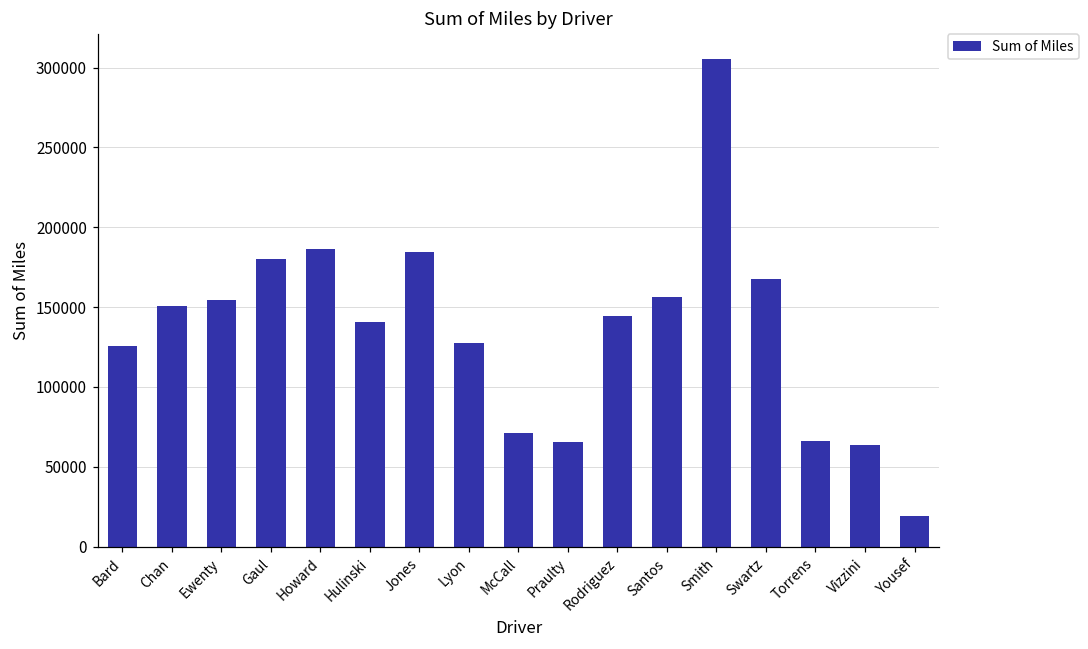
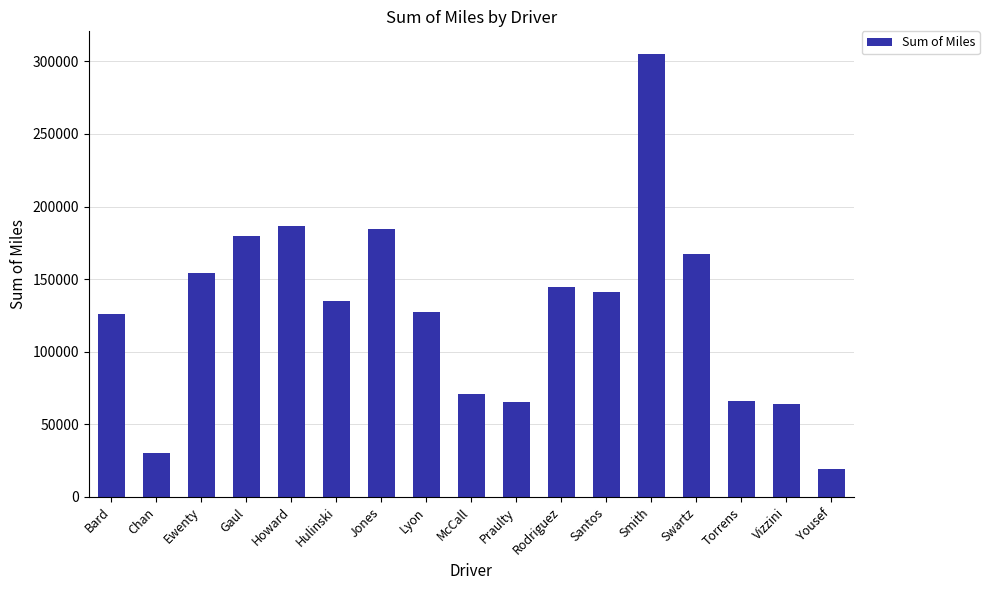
  {
    "Bard": 126000,
-   "Chan": 151000,
+   "Chan": 31000,
    "Ewenty": 154000,
    "Gaul": 180000,
    "Howard": 187000,
-   "Hulinski": 141000,
+   "Hulinski": 135000,
    "Jones": 185000,
    "Lyon": 128000,
    "McCall": 71000,
    "Praulty": 65000,
    "Rodriguez": 145000,
-   "Santos": 156000,
+   "Santos": 141000,
    "Smith": 305000,
    "Swartz": 167000,
    "Torrens": 66000,
    "Vizzini": 64000,
    "Yousef": 19000
  }
